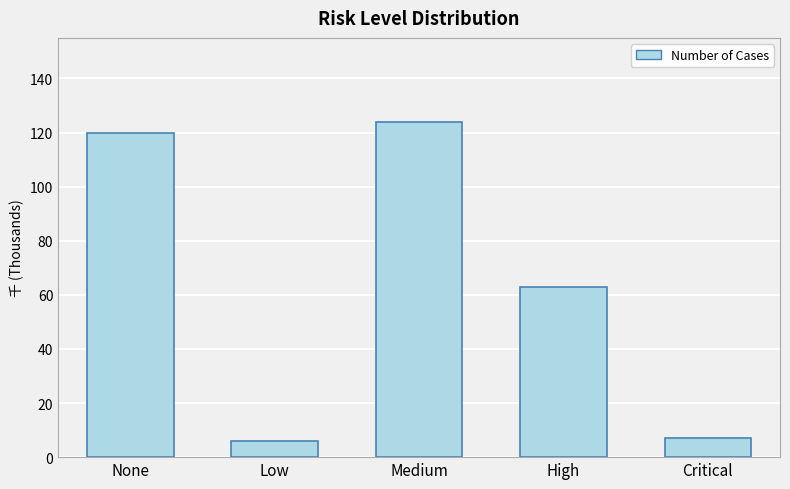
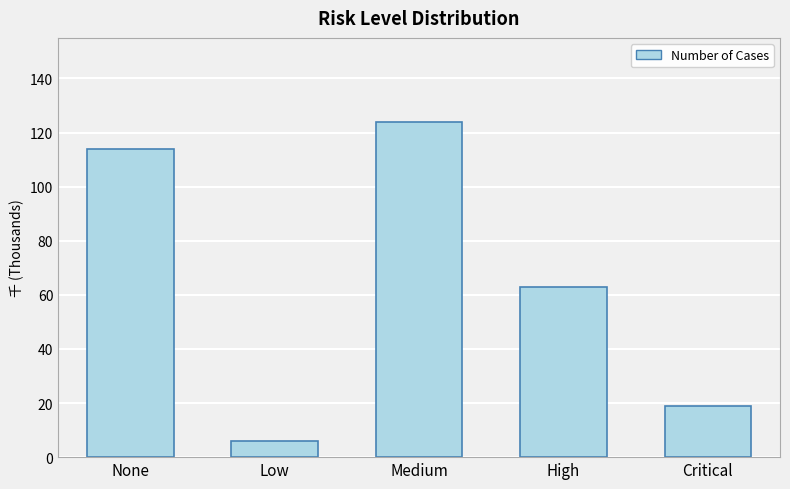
  {
-   "None": 120,
+   "None": 114,
    "Low": 6,
    "Medium": 124,
    "High": 63,
-   "Critical": 7
+   "Critical": 19
  }
